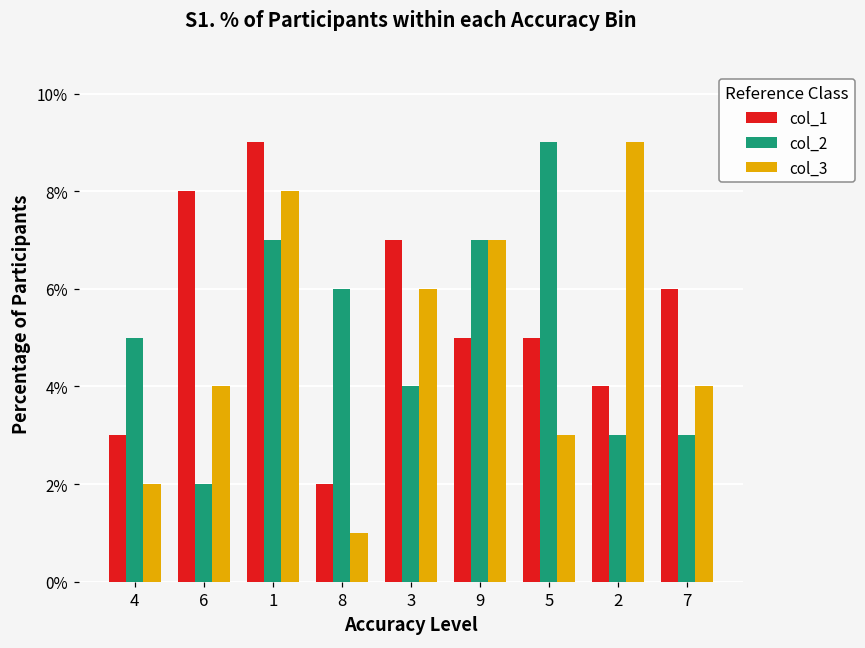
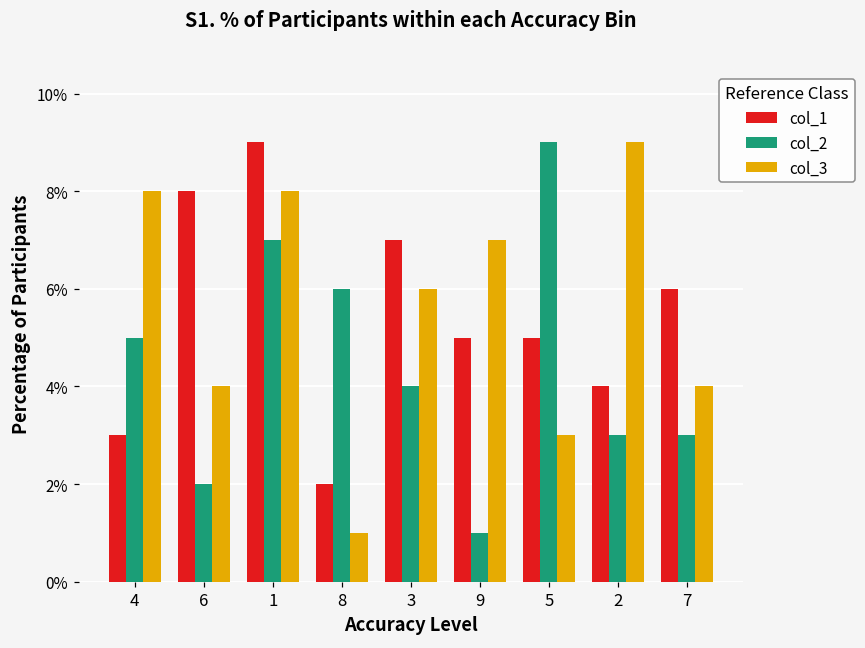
  {
    "col_1": {
      "4": "3%",
      "6": "8%",
      "1": "9%",
      "8": "2%",
      "3": "7%",
      "9": "5%",
      "5": "5%",
      "2": "4%",
      "7": "6%"
    },
    "col_2": {
      "4": "5%",
      "6": "2%",
      "1": "7%",
      "8": "6%",
      "3": "4%",
-     "9": "7%",
+     "9": "1%",
      "5": "9%",
      "2": "3%",
      "7": "3%"
    },
    "col_3": {
-     "4": "2%",
+     "4": "8%",
      "6": "4%",
      "1": "8%",
      "8": "1%",
      "3": "6%",
      "9": "7%",
      "5": "3%",
      "2": "9%",
      "7": "4%"
    }
  }
